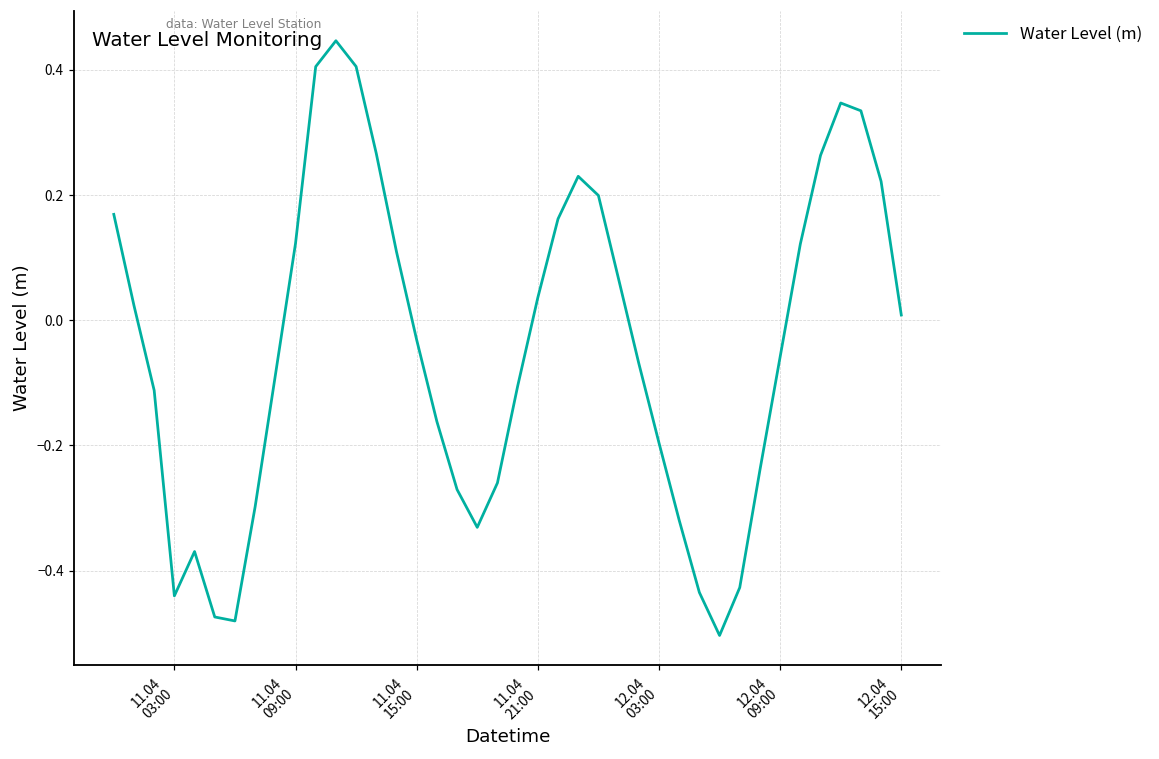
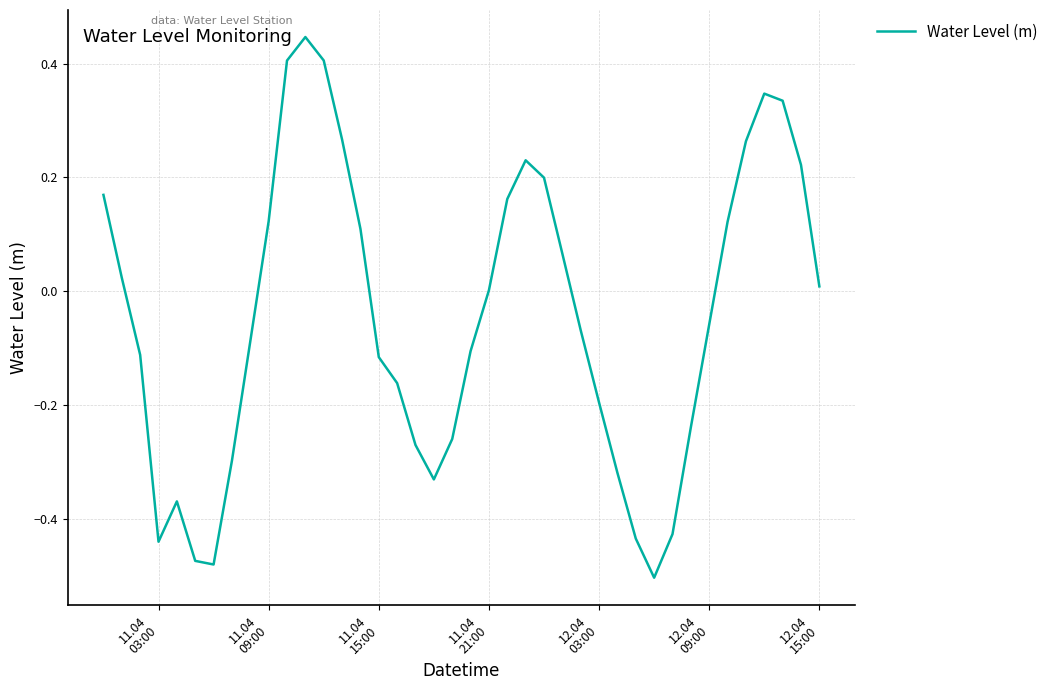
  {
    "11.04 03:00": -0.44,
    "11.04 09:00": 0.12,
-   "11.04 15:00": -0.03,
-   "11.04 21:00": 0.04,
+   "11.04 15:00": -0.12,
+   "11.04 21:00": 0.00,
    "12.04 03:00": -0.20,
    "12.04 09:00": -0.06,
    "12.04 15:00": 0.01
  }
